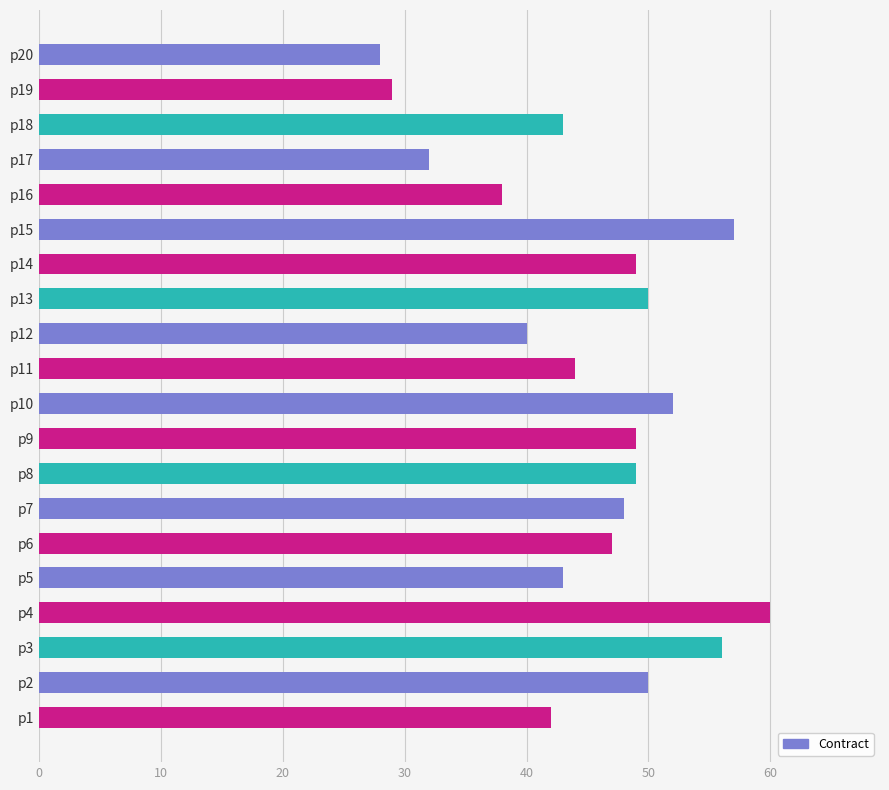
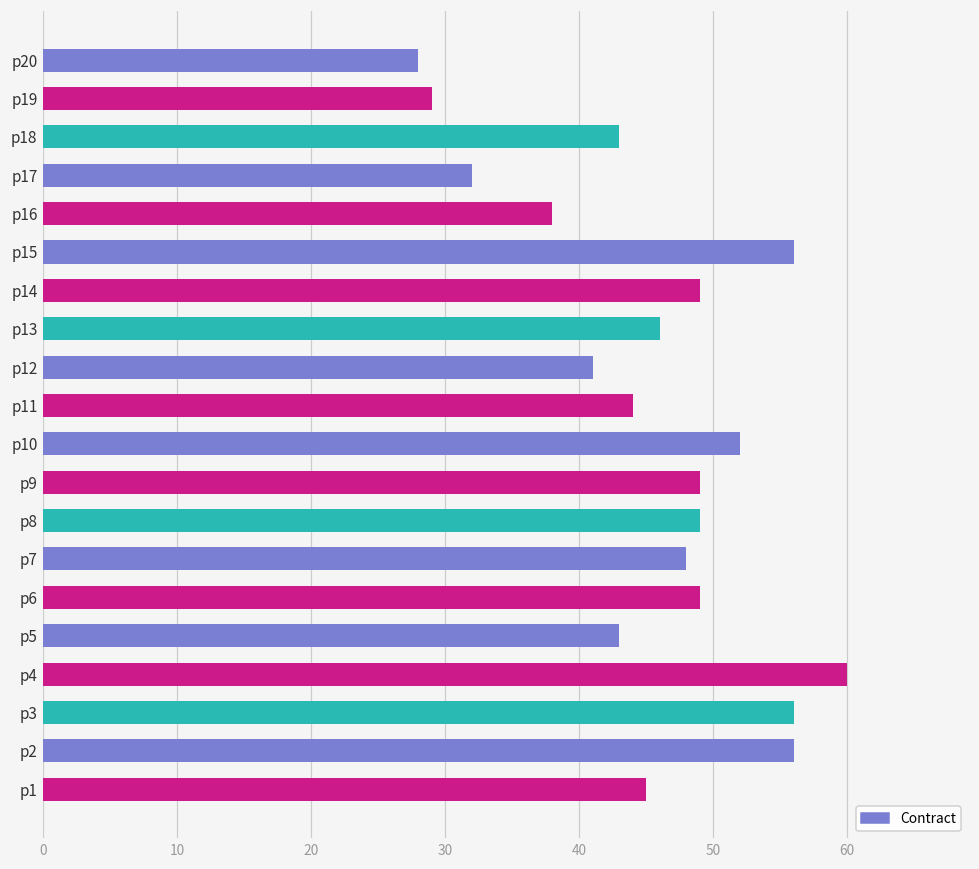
  {
    "p20": 28,
    "p19": 29,
    "p18": 43,
    "p17": 32,
    "p16": 38,
-   "p15": 57,
+   "p15": 56,
    "p14": 49,
-   "p13": 50,
-   "p12": 40,
+   "p13": 46,
+   "p12": 41,
    "p11": 44,
    "p10": 52,
    "p9": 49,
    "p8": 49,
    "p7": 48,
-   "p6": 47,
+   "p6": 49,
    "p5": 43,
    "p4": 60,
    "p3": 56,
-   "p2": 50,
-   "p1": 42
+   "p2": 56,
+   "p1": 45
  }
